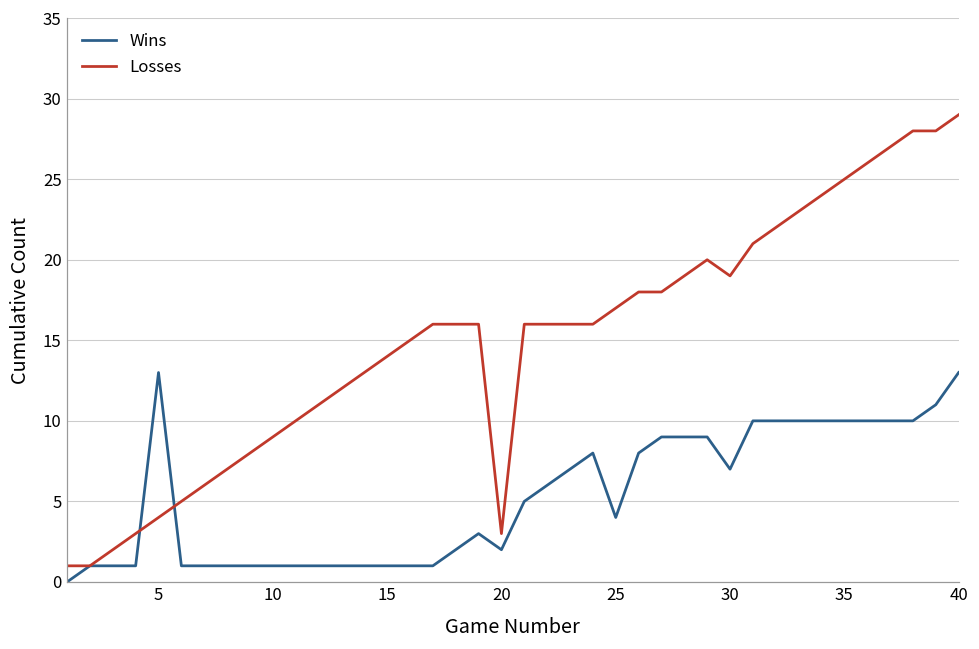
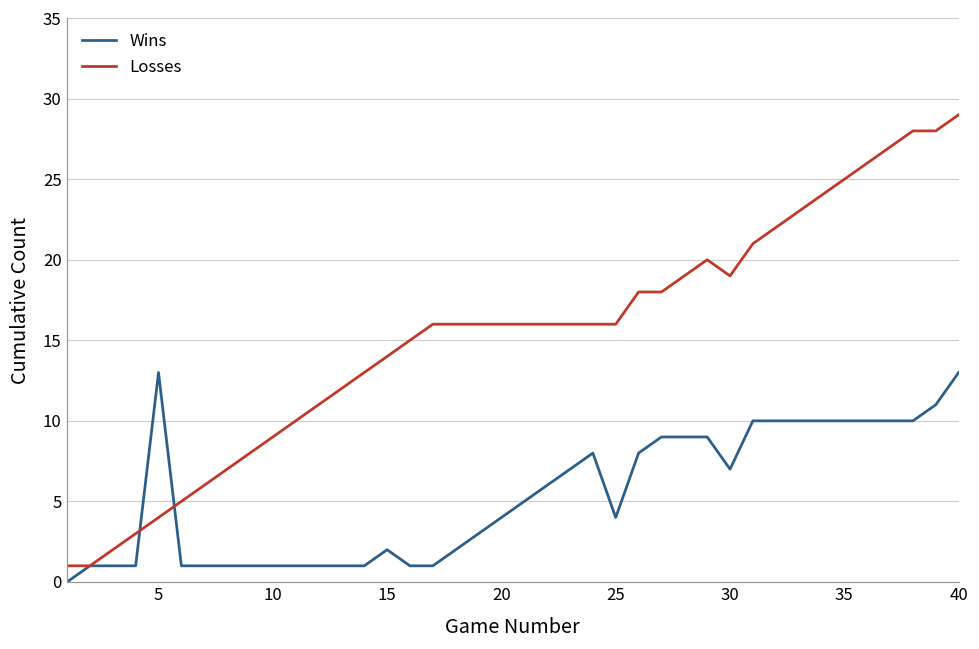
  {
    "Wins": {
      "5": 13,
      "10": 1,
-     "15": 1,
-     "20": 2,
+     "15": 2,
+     "20": 4,
      "25": 4,
      "30": 7,
      "35": 10,
      "40": 13
    },
    "Losses": {
      "5": 4,
      "10": 9,
      "15": 14,
-     "20": 3,
-     "25": 17,
+     "20": 16,
+     "25": 16,
      "30": 19,
      "35": 25,
      "40": 29
    }
  }
